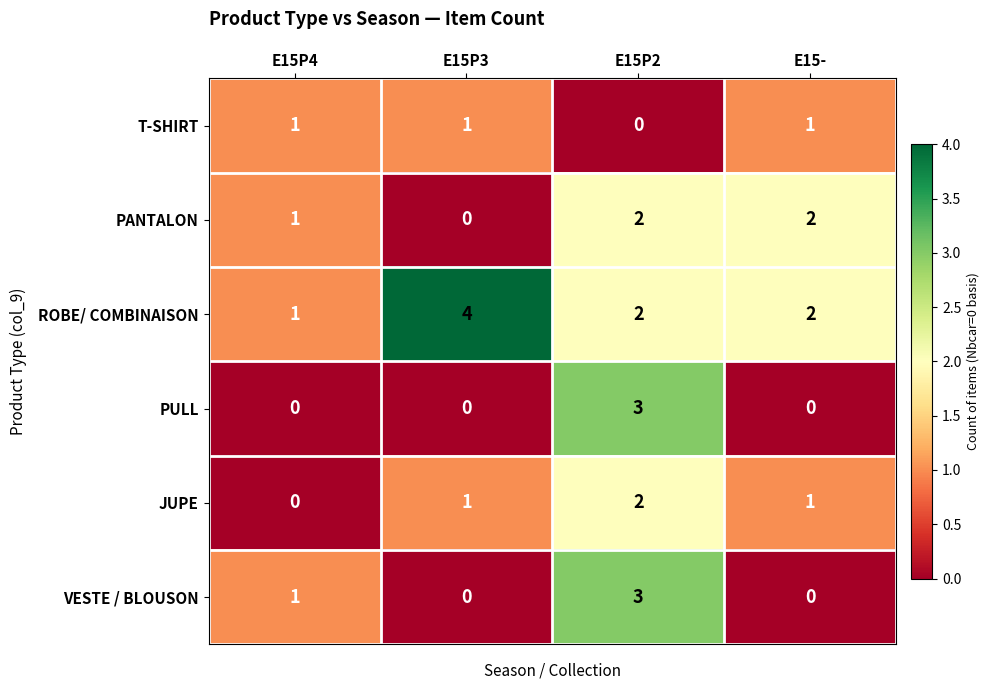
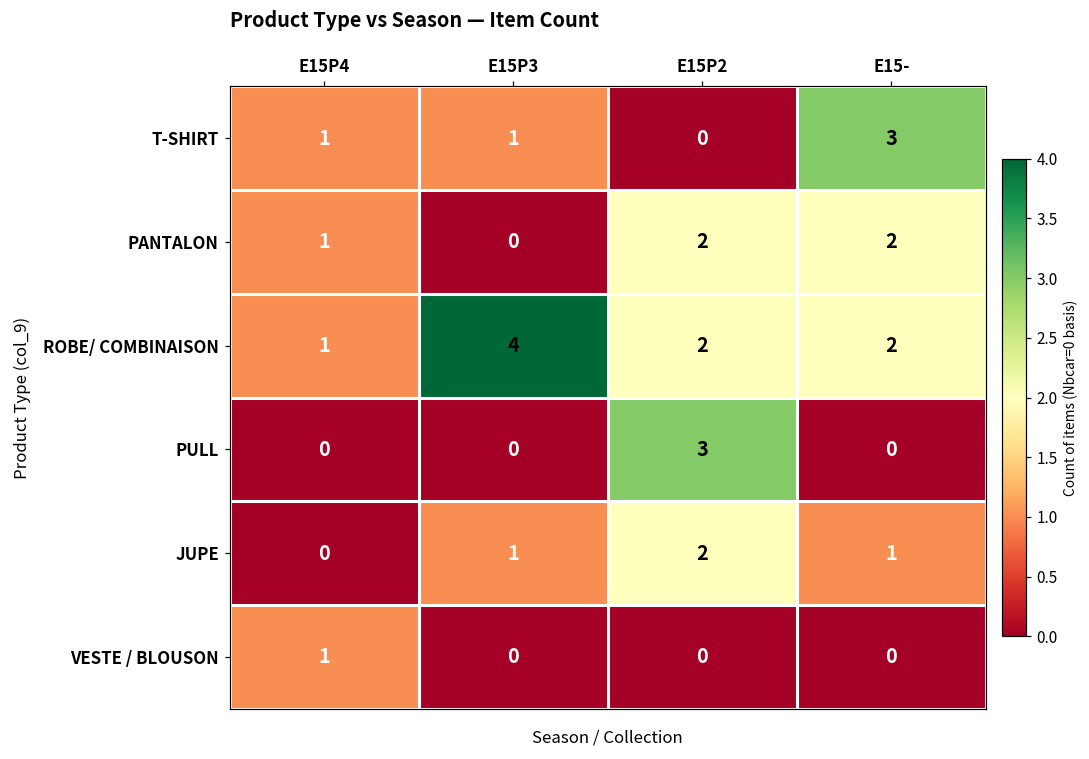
  {
    "T-SHIRT": {
      "E15P4": 1,
      "E15P3": 1,
      "E15P2": 0,
-     "E15-": 1
+     "E15-": 3
    },
    "PANTALON": {
      "E15P4": 1,
      "E15P3": 0,
      "E15P2": 2,
      "E15-": 2
    },
    "ROBE/ COMBINAISON": {
      "E15P4": 1,
      "E15P3": 4,
      "E15P2": 2,
      "E15-": 2
    },
    "PULL": {
      "E15P4": 0,
      "E15P3": 0,
      "E15P2": 3,
      "E15-": 0
    },
    "JUPE": {
      "E15P4": 0,
      "E15P3": 1,
      "E15P2": 2,
      "E15-": 1
    },
    "VESTE / BLOUSON": {
      "E15P4": 1,
      "E15P3": 0,
-     "E15P2": 3,
+     "E15P2": 0,
      "E15-": 0
    }
  }
